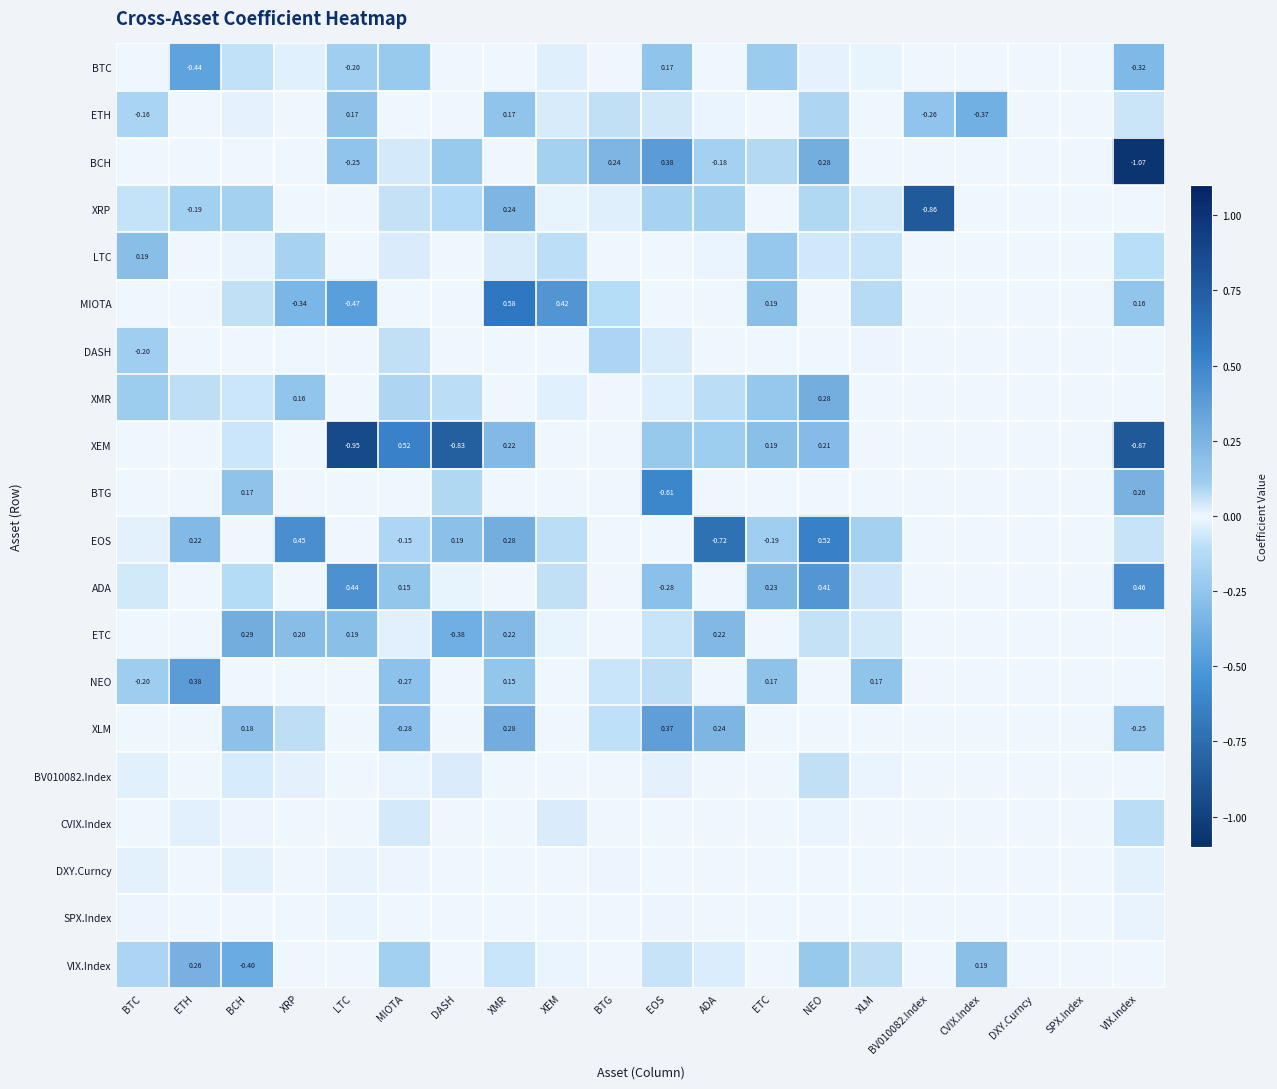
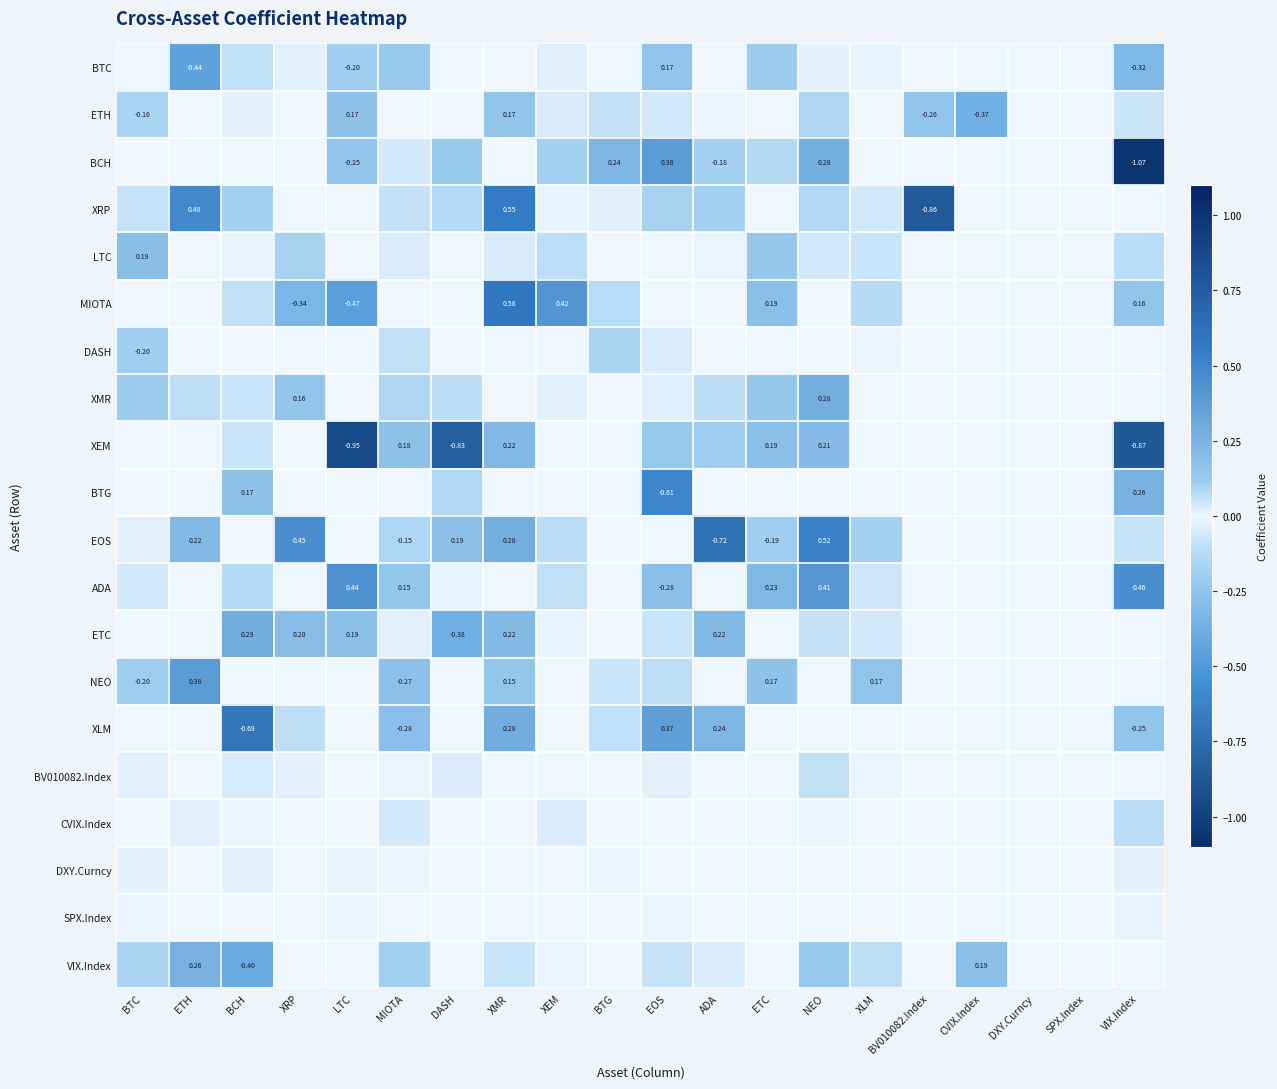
  {
    "BTC": {
      "ETH": -0.44,
      "LTC": -0.20,
      "EOS": 0.17,
      "VIX.Index": -0.32
    },
    "ETH": {
      "BTC": -0.16,
      "LTC": 0.17,
      "XMR": 0.17,
      "BV010082.Index": -0.26,
      "CVIX.Index": -0.37
    },
    "BCH": {
      "LTC": -0.25,
      "BTG": 0.24,
      "EOS": 0.38,
      "ADA": -0.18,
      "NEO": 0.28,
      "VIX.Index": -1.07
    },
    "XRP": {
-     "ETH": -0.19,
-     "XMR": 0.24,
+     "ETH": 0.48,
+     "XMR": 0.55,
      "BV010082.Index": -0.86
    },
    "LTC": {
      "BTC": 0.19
    },
    "MIOTA": {
      "XRP": -0.34,
      "LTC": -0.47,
      "XMR": 0.58,
      "XEM": 0.42,
      "ETC": 0.19,
      "VIX.Index": 0.16
    },
    "DASH": {
      "BTC": -0.20
    },
    "XMR": {
      "XRP": 0.16,
      "NEO": 0.28
    },
    "XEM": {
      "LTC": -0.95,
-     "MIOTA": 0.52,
+     "MIOTA": 0.18,
      "DASH": -0.83,
      "XMR": 0.22,
      "ETC": 0.19,
      "NEO": 0.21,
      "VIX.Index": -0.87
    },
    "BTG": {
      "BCH": 0.17,
      "EOS": -0.61,
      "VIX.Index": 0.26
    },
    "EOS": {
      "ETH": 0.22,
      "XRP": 0.45,
      "MIOTA": -0.15,
      "DASH": 0.19,
      "XMR": 0.28,
      "ADA": -0.72,
      "ETC": -0.19,
      "NEO": 0.52
    },
    "ADA": {
      "LTC": 0.44,
      "MIOTA": 0.15,
      "EOS": -0.28,
      "ETC": 0.23,
      "NEO": 0.41,
      "VIX.Index": 0.46
    },
    "ETC": {
      "BCH": 0.29,
      "XRP": 0.20,
      "LTC": 0.19,
      "DASH": -0.38,
      "XMR": 0.22,
      "ADA": 0.22
    },
    "NEO": {
      "BTC": -0.20,
      "ETH": 0.38,
      "MIOTA": -0.27,
      "XMR": 0.15,
      "ETC": 0.17,
      "XLM": 0.17
    },
    "XLM": {
-     "BCH": 0.18,
+     "BCH": -0.69,
      "MIOTA": -0.28,
      "XMR": 0.28,
      "EOS": 0.37,
      "ADA": 0.24,
      "VIX.Index": -0.25
    },
    "VIX.Index": {
      "ETH": 0.26,
      "BCH": -0.40,
      "CVIX.Index": 0.19
    }
  }
